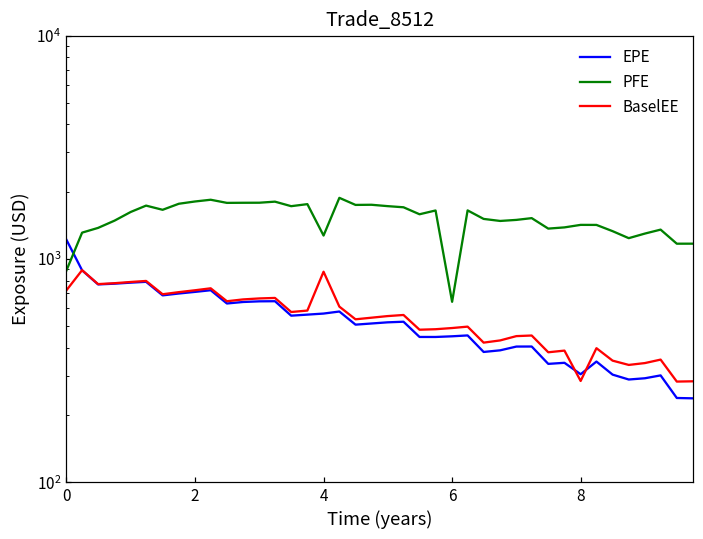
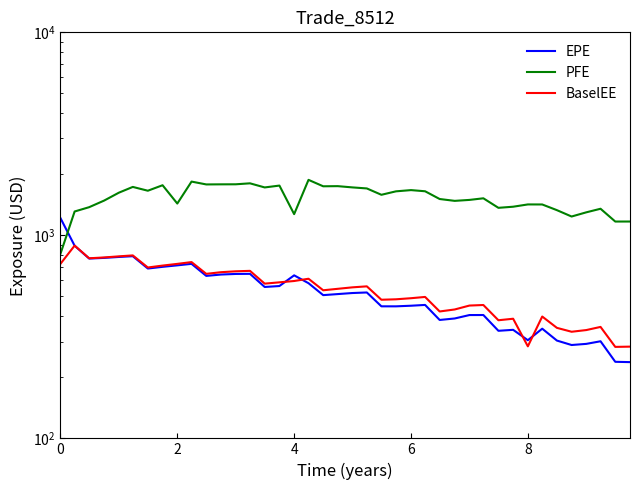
  {
    "EPE": {
      "0": 1200,
-     "4": 570,
+     "4": 640,
      "6": 450,
      "8": 300
    },
    "PFE": {
-     "0": 900,
-     "2": 1800,
+     "0": 810,
+     "2": 1400,
      "4": 1300,
-     "6": 640,
+     "6": 1700,
      "8": 1400
    },
    "BaselEE": {
      "0": 720,
-     "4": 880,
+     "4": 600,
      "6": 490,
      "8": 280
    }
  }
